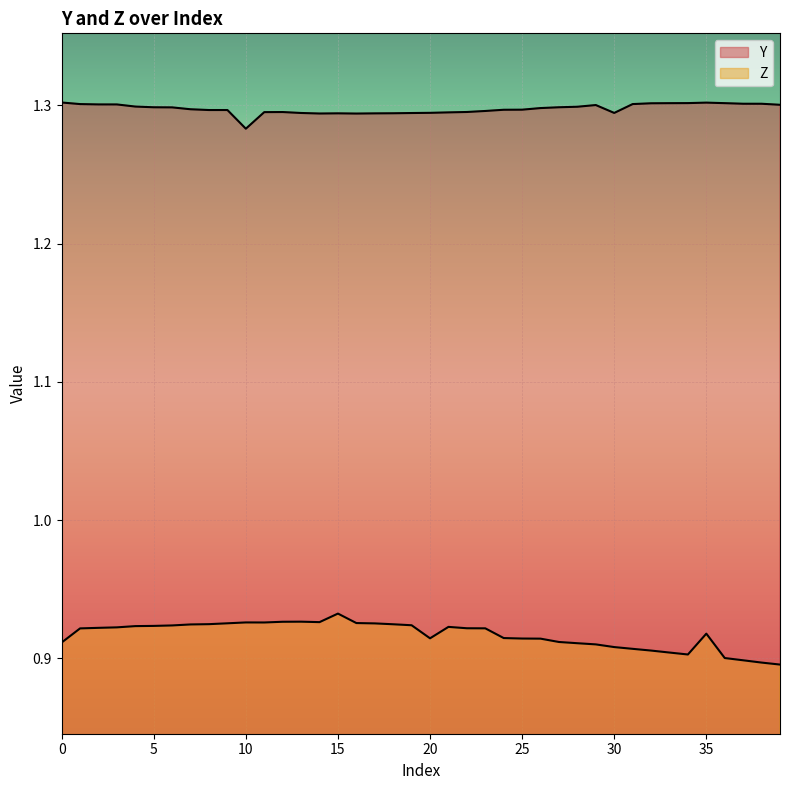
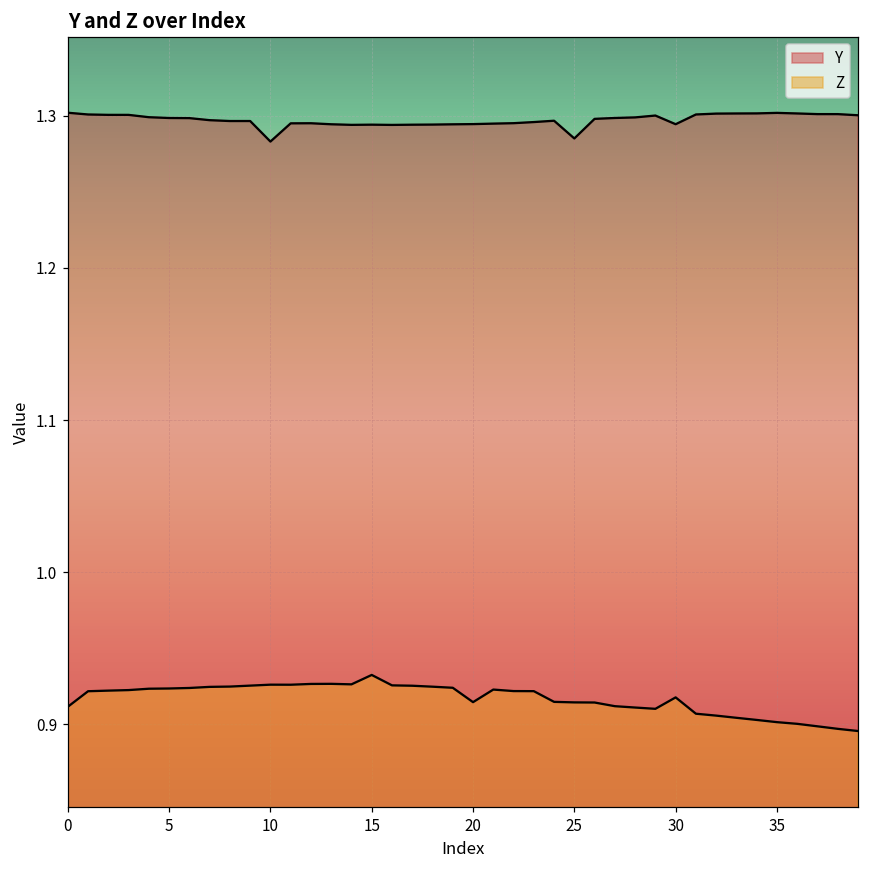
  {
    "Y": {
      "0": 1.302,
      "5": 1.299,
      "10": 1.283,
      "15": 1.294,
      "20": 1.294,
-     "25": 1.297,
+     "25": 1.285,
      "30": 1.294,
      "35": 1.302
    },
    "Z": {
      "0": 0.912,
      "5": 0.924,
      "10": 0.926,
      "15": 0.932,
      "20": 0.915,
      "25": 0.914,
-     "30": 0.908,
-     "35": 0.918
+     "30": 0.918,
+     "35": 0.901
    }
  }
